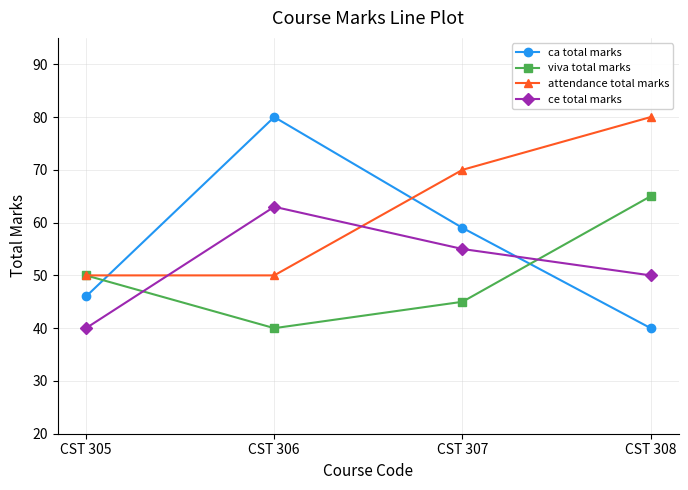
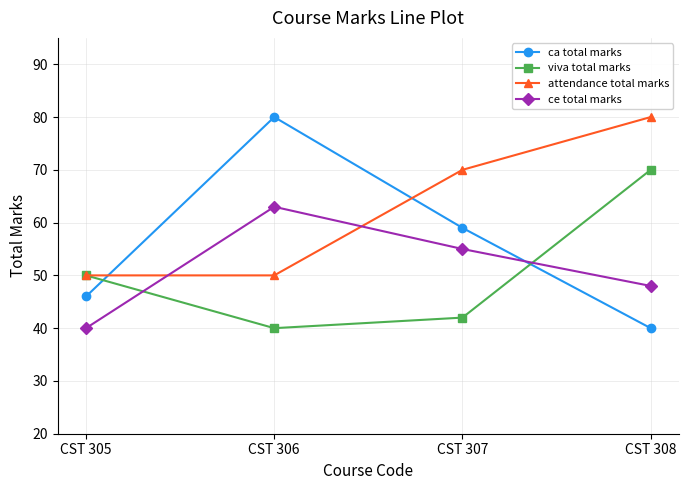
  {
    "ca total marks": {
      "CST 305": 46,
      "CST 306": 80,
      "CST 307": 59,
      "CST 308": 40
    },
    "viva total marks": {
      "CST 306": 40,
-     "CST 307": 45,
-     "CST 308": 65
+     "CST 307": 42,
+     "CST 308": 70
    },
    "attendance total marks": {
      "CST 306": 50,
      "CST 307": 70,
      "CST 308": 80
    },
    "ce total marks": {
      "CST 305": 40,
      "CST 306": 63,
      "CST 307": 55,
-     "CST 308": 50
+     "CST 308": 48
    }
  }
